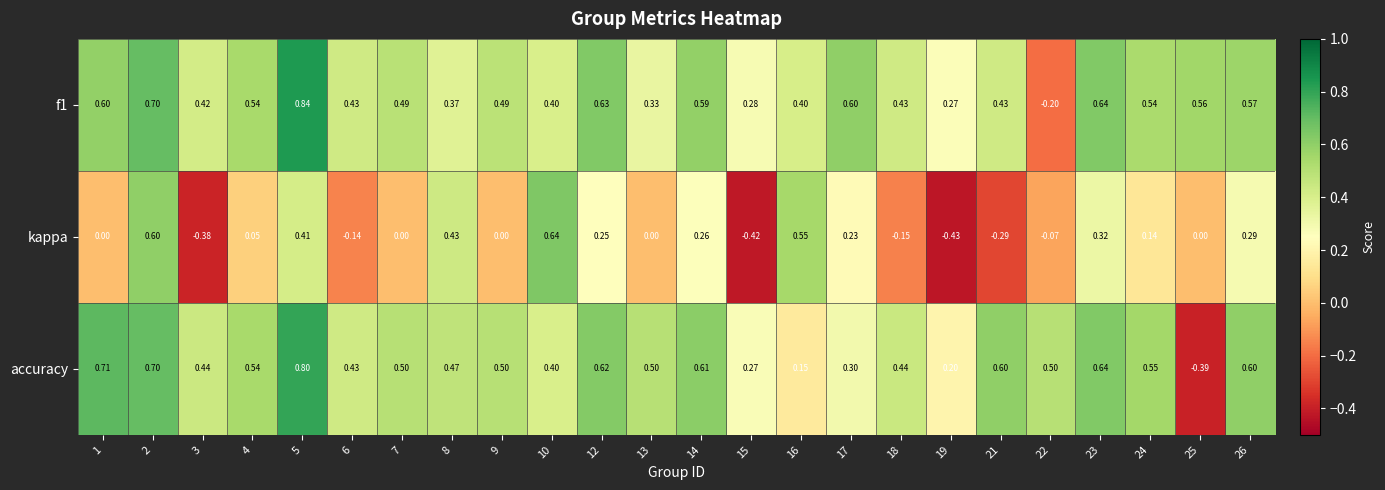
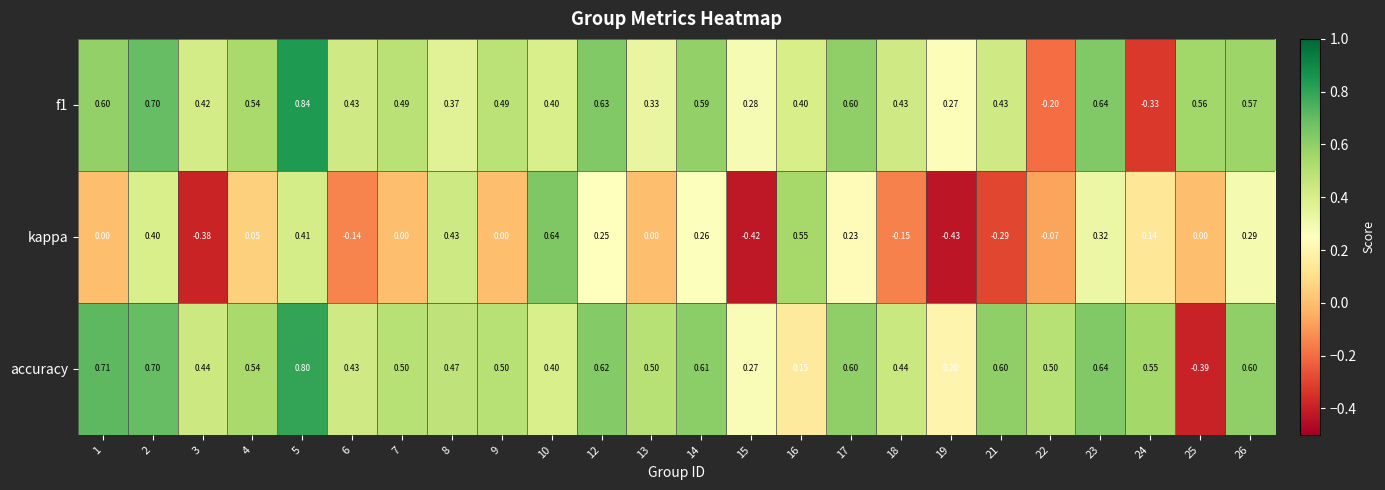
  {
    "f1": {
      "1": 0.60,
      "2": 0.70,
      "3": 0.42,
      "4": 0.54,
      "5": 0.84,
      "6": 0.43,
      "7": 0.49,
      "8": 0.37,
      "9": 0.49,
      "10": 0.40,
      "12": 0.63,
      "13": 0.33,
      "14": 0.59,
      "15": 0.28,
      "16": 0.40,
      "17": 0.60,
      "18": 0.43,
      "19": 0.27,
      "21": 0.43,
      "22": -0.20,
      "23": 0.64,
-     "24": 0.54,
+     "24": -0.33,
      "25": 0.56,
      "26": 0.57
    },
    "kappa": {
      "1": 0.00,
-     "2": 0.60,
+     "2": 0.40,
      "3": -0.38,
      "4": 0.05,
      "5": 0.41,
      "6": -0.14,
      "7": 0.00,
      "8": 0.43,
      "9": 0.00,
      "10": 0.64,
      "12": 0.25,
      "13": 0.00,
      "14": 0.26,
      "15": -0.42,
      "16": 0.55,
      "17": 0.23,
      "18": -0.15,
      "19": -0.43,
      "21": -0.29,
      "22": -0.07,
      "23": 0.32,
      "24": 0.14,
      "25": 0.00,
      "26": 0.29
    },
    "accuracy": {
      "1": 0.71,
      "2": 0.70,
      "3": 0.44,
      "4": 0.54,
      "5": 0.80,
      "6": 0.43,
      "7": 0.50,
      "8": 0.47,
      "9": 0.50,
      "10": 0.40,
      "12": 0.62,
      "13": 0.50,
      "14": 0.61,
      "15": 0.27,
      "16": 0.15,
-     "17": 0.30,
+     "17": 0.60,
      "18": 0.44,
      "19": 0.20,
      "21": 0.60,
      "22": 0.50,
      "23": 0.64,
      "24": 0.55,
      "25": -0.39,
      "26": 0.60
    }
  }
